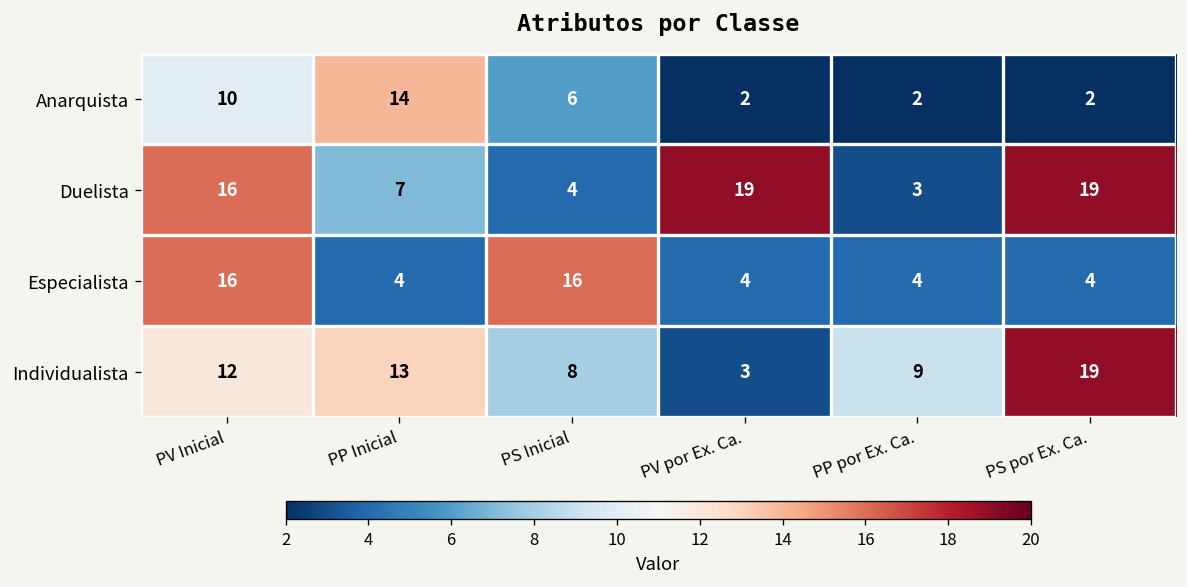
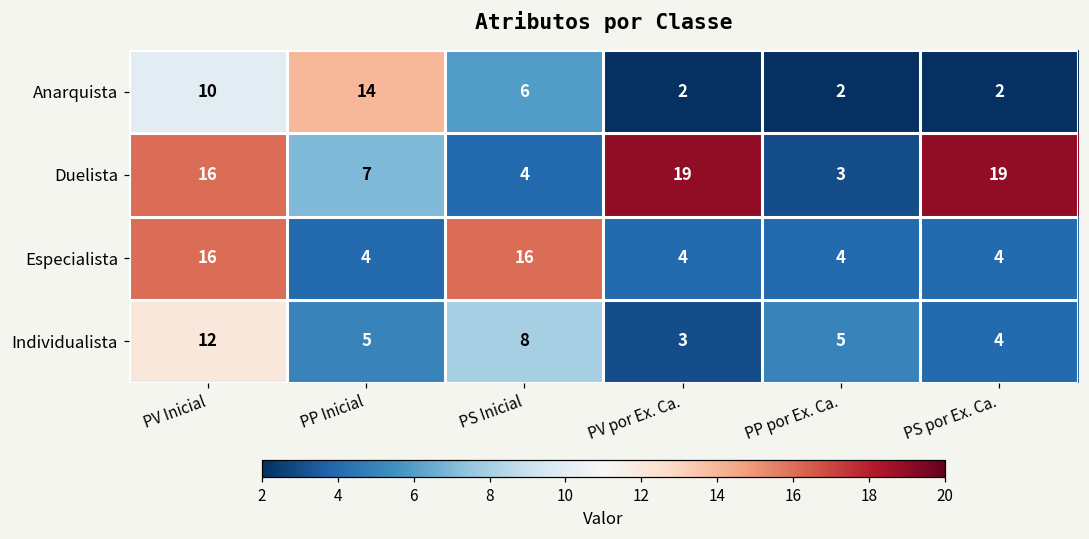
  {
    "Anarquista": {
      "PV Inicial": 10,
      "PP Inicial": 14,
      "PS Inicial": 6,
      "PV por Ex. Ca.": 2,
      "PP por Ex. Ca.": 2,
      "PS por Ex. Ca.": 2
    },
    "Duelista": {
      "PV Inicial": 16,
      "PP Inicial": 7,
      "PS Inicial": 4,
      "PV por Ex. Ca.": 19,
      "PP por Ex. Ca.": 3,
      "PS por Ex. Ca.": 19
    },
    "Especialista": {
      "PV Inicial": 16,
      "PP Inicial": 4,
      "PS Inicial": 16,
      "PV por Ex. Ca.": 4,
      "PP por Ex. Ca.": 4,
      "PS por Ex. Ca.": 4
    },
    "Individualista": {
      "PV Inicial": 12,
-     "PP Inicial": 13,
+     "PP Inicial": 5,
      "PS Inicial": 8,
      "PV por Ex. Ca.": 3,
-     "PP por Ex. Ca.": 9,
-     "PS por Ex. Ca.": 19
+     "PP por Ex. Ca.": 5,
+     "PS por Ex. Ca.": 4
    }
  }
